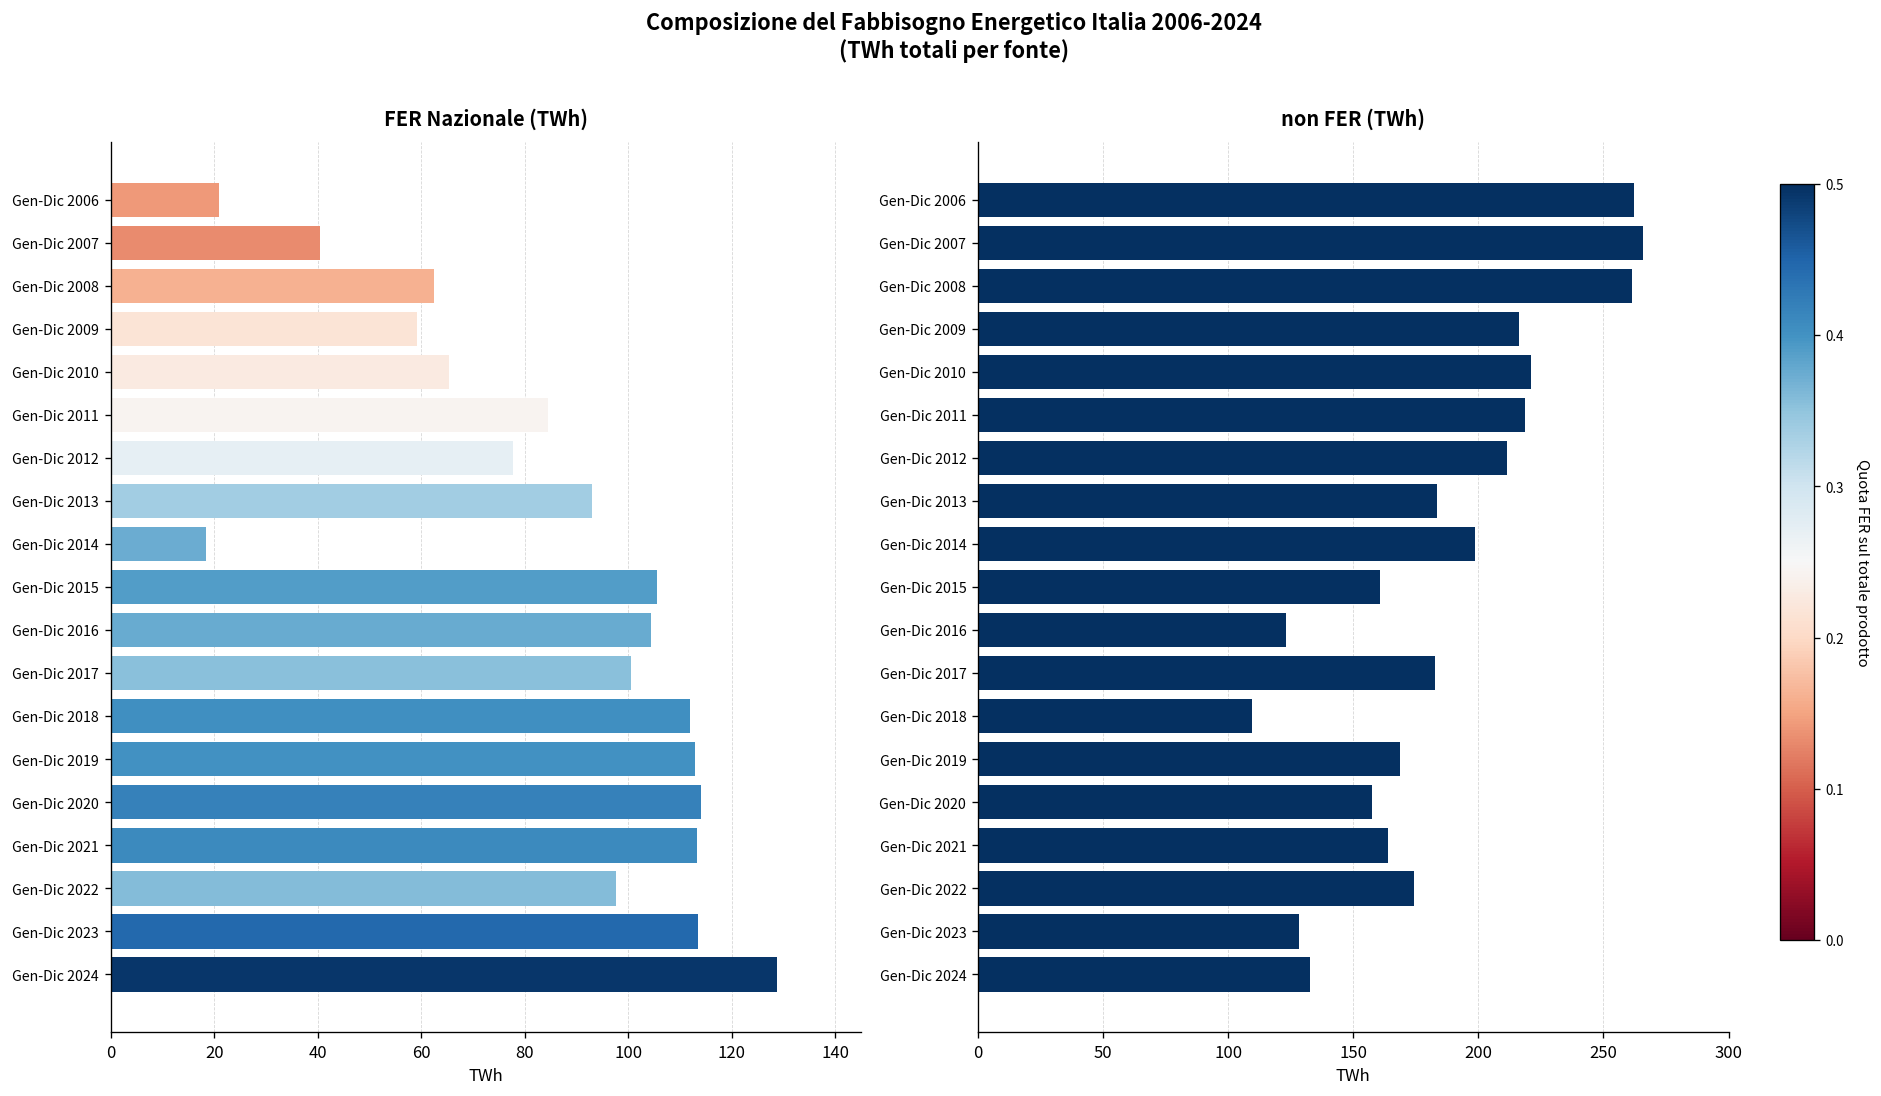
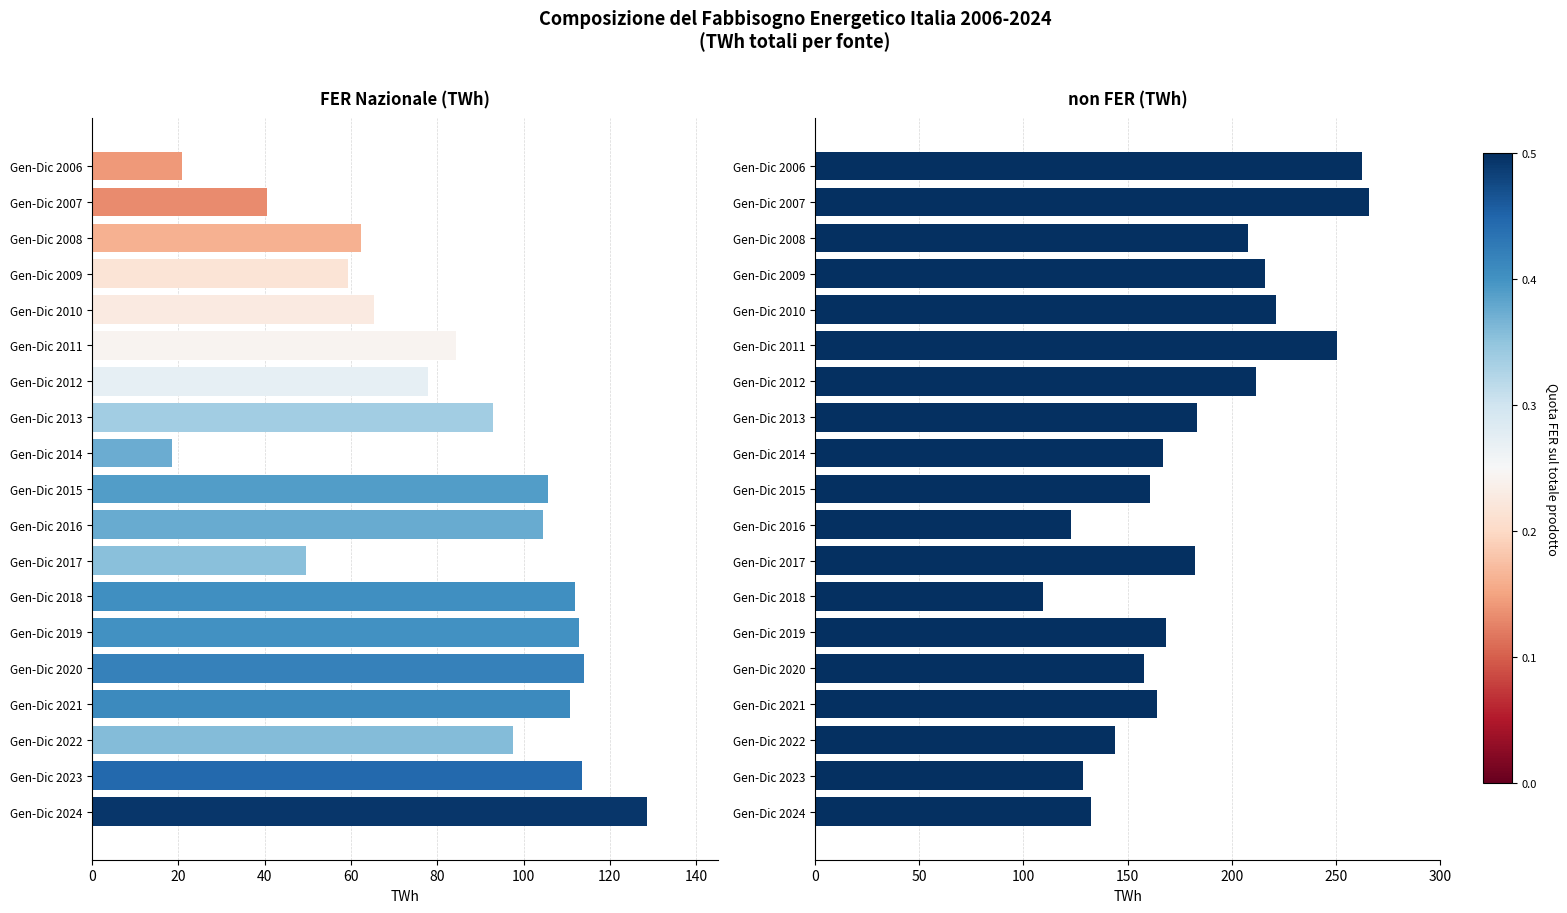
  {
    "FER Nazionale (TWh)": {
      "Gen-Dic 2006": 21,
      "Gen-Dic 2007": 40,
      "Gen-Dic 2008": 62,
      "Gen-Dic 2009": 59,
      "Gen-Dic 2010": 65,
      "Gen-Dic 2011": 84,
      "Gen-Dic 2012": 78,
      "Gen-Dic 2013": 93,
      "Gen-Dic 2014": 18,
      "Gen-Dic 2015": 106,
      "Gen-Dic 2016": 104,
-     "Gen-Dic 2017": 101,
+     "Gen-Dic 2017": 50,
      "Gen-Dic 2018": 112,
      "Gen-Dic 2019": 113,
      "Gen-Dic 2020": 114,
-     "Gen-Dic 2021": 113,
+     "Gen-Dic 2021": 111,
      "Gen-Dic 2022": 98,
      "Gen-Dic 2023": 113,
      "Gen-Dic 2024": 129
    },
    "non FER (TWh)": {
      "Gen-Dic 2006": 262,
      "Gen-Dic 2007": 266,
-     "Gen-Dic 2008": 261,
+     "Gen-Dic 2008": 208,
      "Gen-Dic 2009": 216,
      "Gen-Dic 2010": 221,
-     "Gen-Dic 2011": 218,
+     "Gen-Dic 2011": 250,
      "Gen-Dic 2012": 211,
      "Gen-Dic 2013": 183,
-     "Gen-Dic 2014": 199,
+     "Gen-Dic 2014": 167,
      "Gen-Dic 2015": 161,
      "Gen-Dic 2016": 123,
      "Gen-Dic 2017": 182,
      "Gen-Dic 2018": 110,
      "Gen-Dic 2019": 169,
      "Gen-Dic 2020": 158,
      "Gen-Dic 2021": 164,
-     "Gen-Dic 2022": 174,
+     "Gen-Dic 2022": 144,
      "Gen-Dic 2023": 128,
      "Gen-Dic 2024": 133
    }
  }
